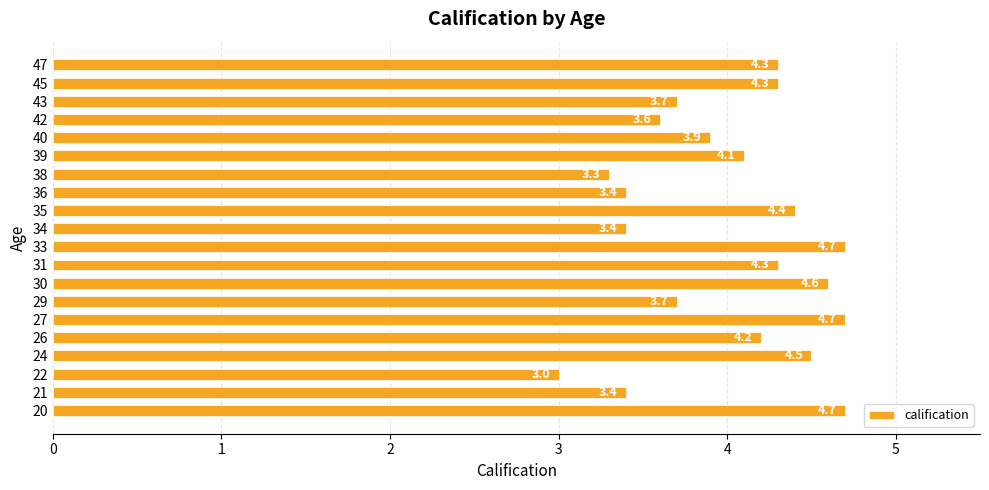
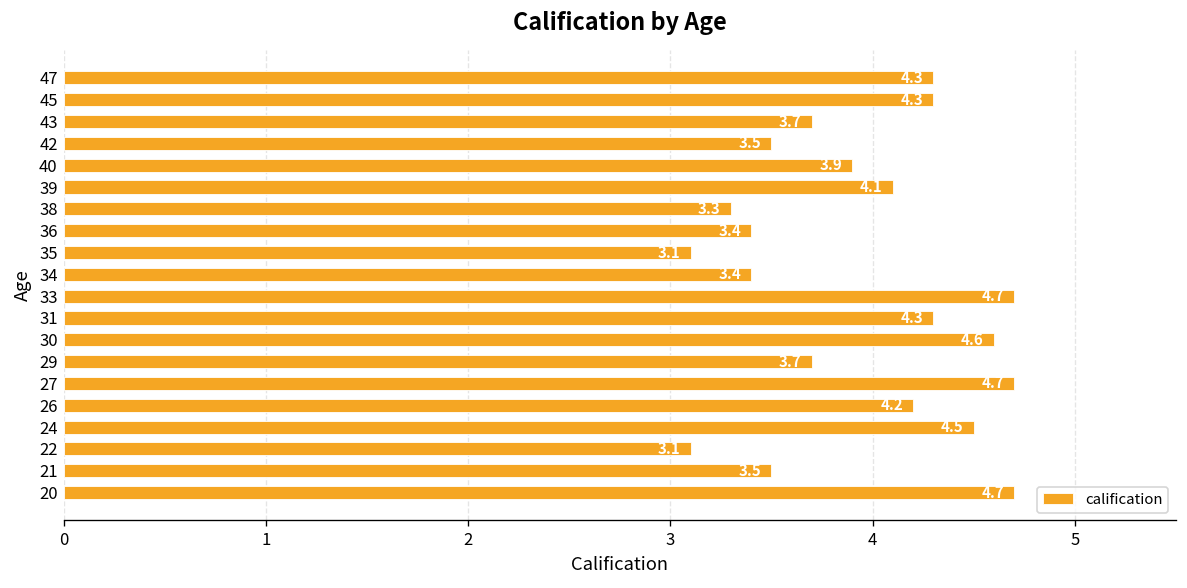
  {
    "47": 4.3,
    "45": 4.3,
    "43": 3.7,
-   "42": 3.6,
+   "42": 3.5,
    "40": 3.9,
    "39": 4.1,
    "38": 3.3,
    "36": 3.4,
-   "35": 4.4,
+   "35": 3.1,
    "34": 3.4,
    "33": 4.7,
    "31": 4.3,
    "30": 4.6,
    "29": 3.7,
    "27": 4.7,
    "26": 4.2,
    "24": 4.5,
-   "22": 3.0,
-   "21": 3.4,
+   "22": 3.1,
+   "21": 3.5,
    "20": 4.7
  }
